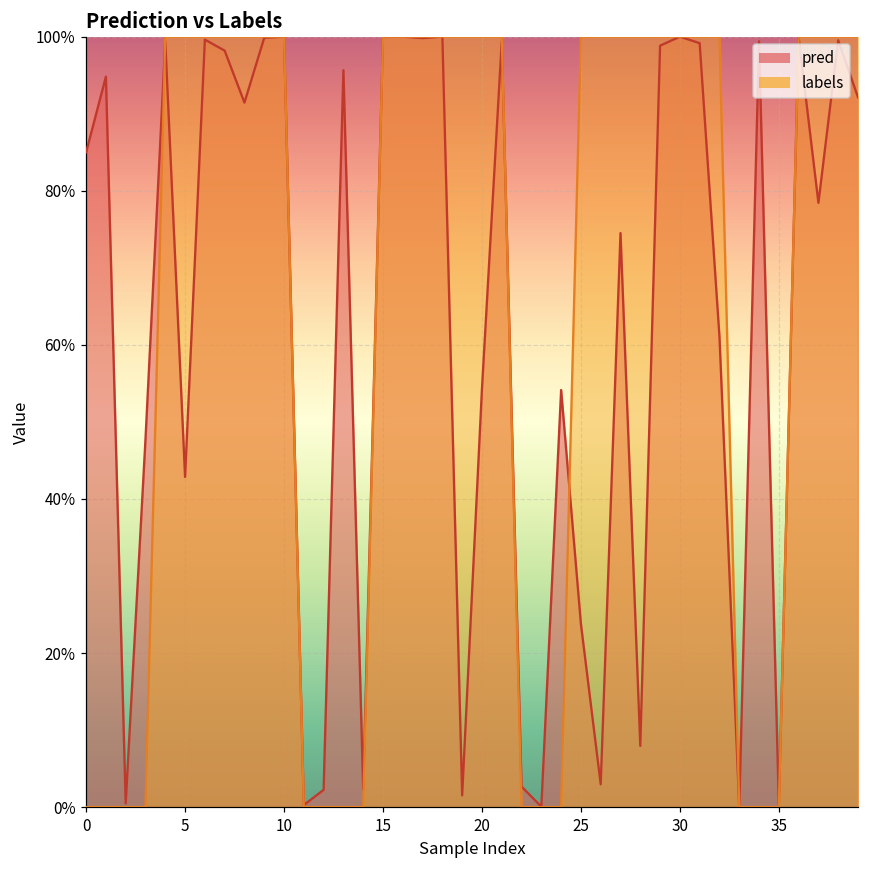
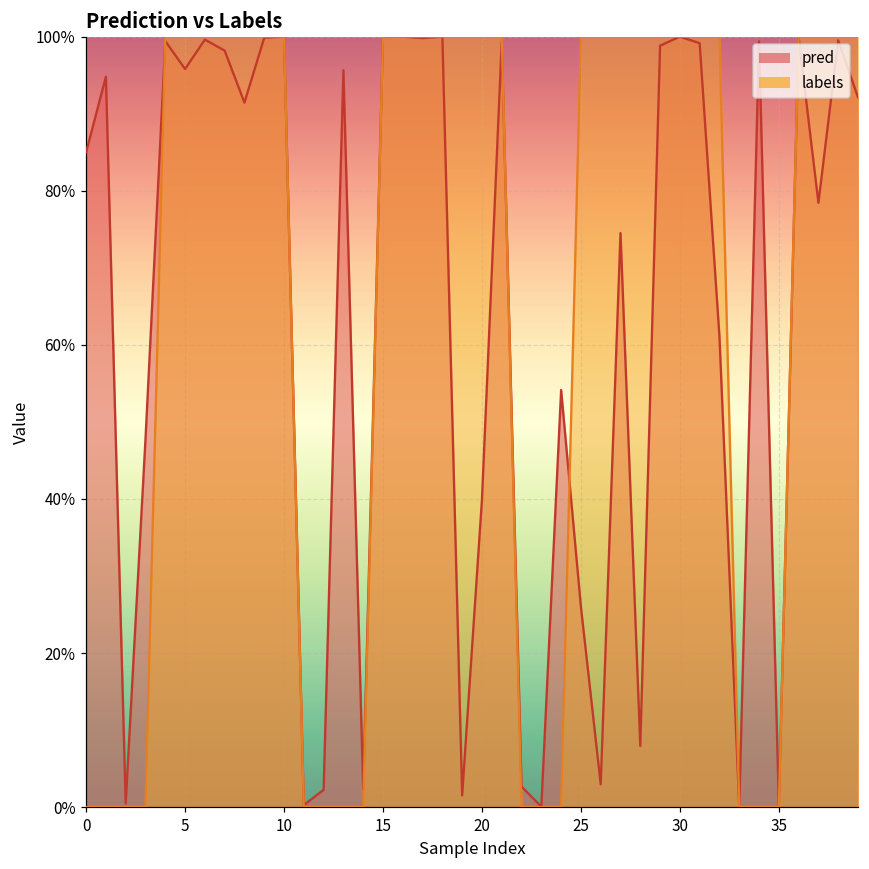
  {
    "pred": {
      "0": "85%",
-     "5": "43%",
-     "20": "54%",
-     "25": "24%"
+     "5": "96%",
+     "20": "40%",
+     "25": "26%"
    },
    "labels": {
      "0": "0%",
      "5": "100%",
      "20": "100%",
      "25": "100%"
    }
  }
